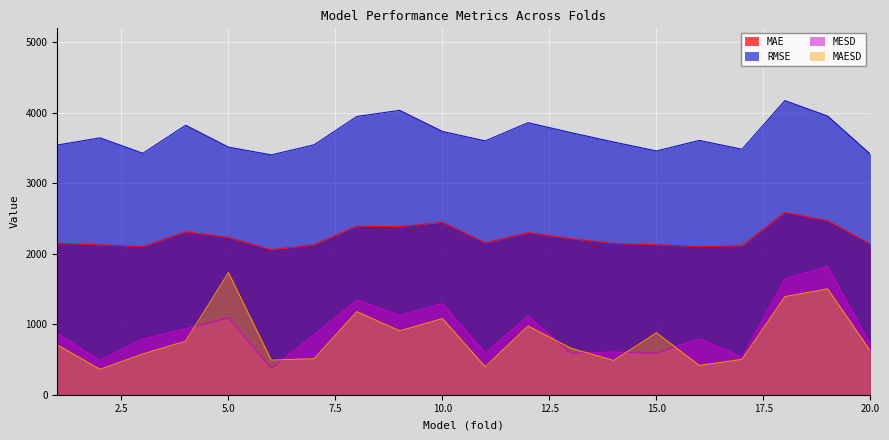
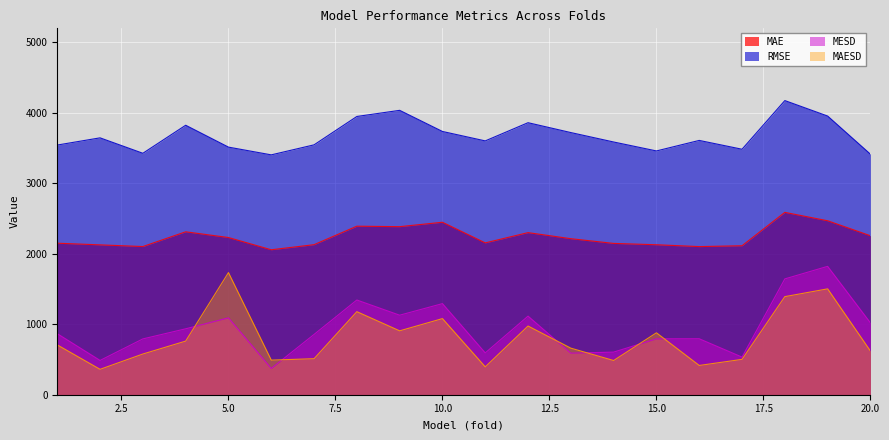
  {
    "MAE": {
      "5.0": 2200,
      "10.0": 2400,
      "15.0": 2100,
-     "20.0": 2100
+     "20.0": 2300
    },
    "RMSE": {
      "5.0": 3500,
      "10.0": 3700,
      "15.0": 3500,
      "20.0": 3400
    },
    "MESD": {
      "5.0": 1100,
      "10.0": 1300,
-     "15.0": 600,
-     "20.0": 700
+     "15.0": 800,
+     "20.0": 1000
    },
    "MAESD": {
      "5.0": 1700,
      "10.0": 1100,
      "15.0": 900,
      "20.0": 600
    }
  }
